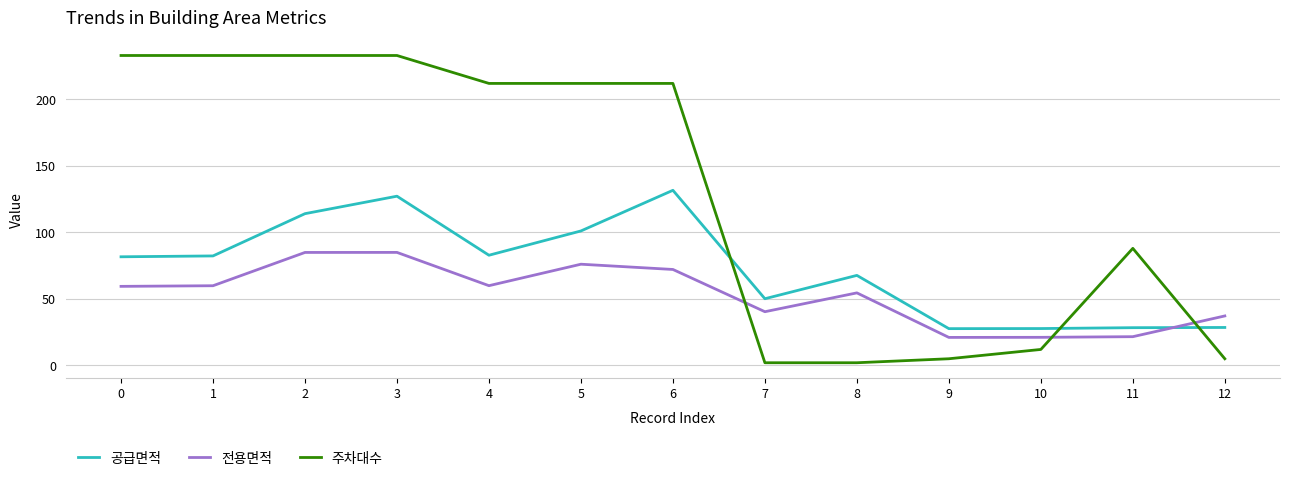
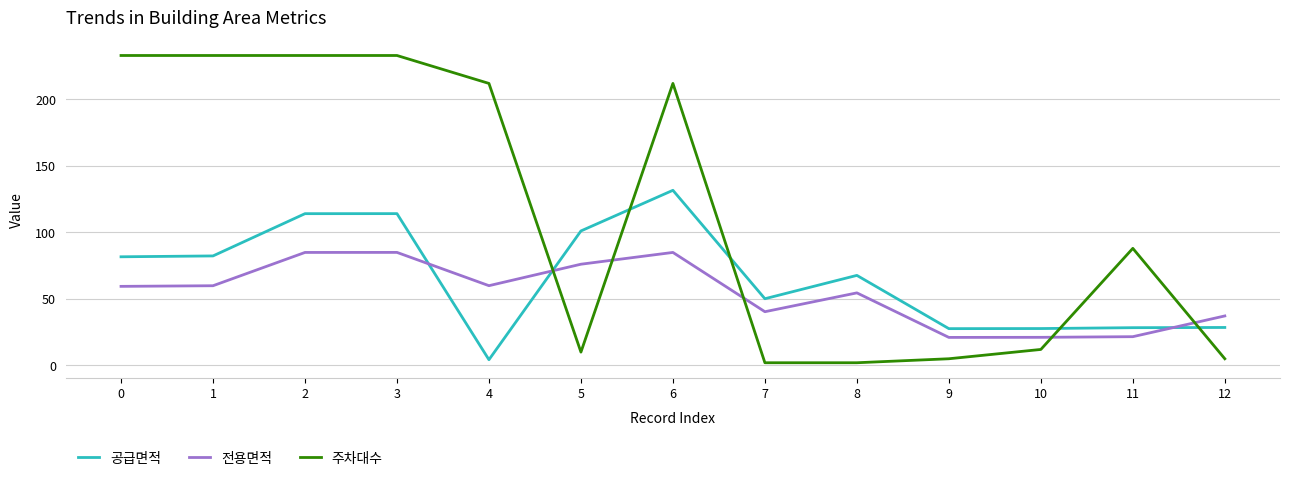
  {
    "공급면적": {
      "0": 82,
      "1": 82,
      "2": 114,
-     "3": 127,
-     "4": 83,
+     "3": 114,
+     "4": 4,
      "5": 101,
      "6": 132,
      "7": 50,
      "8": 68,
      "9": 28,
      "10": 28,
      "11": 28,
      "12": 29
    },
    "전용면적": {
      "0": 59,
      "1": 60,
      "2": 85,
      "3": 85,
      "4": 60,
      "5": 76,
-     "6": 72,
+     "6": 85,
      "7": 40,
      "8": 55,
      "9": 21,
      "10": 21,
      "11": 22,
      "12": 37
    },
    "주차대수": {
      "0": 233,
      "1": 233,
      "2": 233,
      "3": 233,
      "4": 212,
-     "5": 212,
+     "5": 10,
      "6": 212,
      "7": 2,
      "8": 2,
      "9": 5,
      "10": 12,
      "11": 88,
      "12": 5
    }
  }
